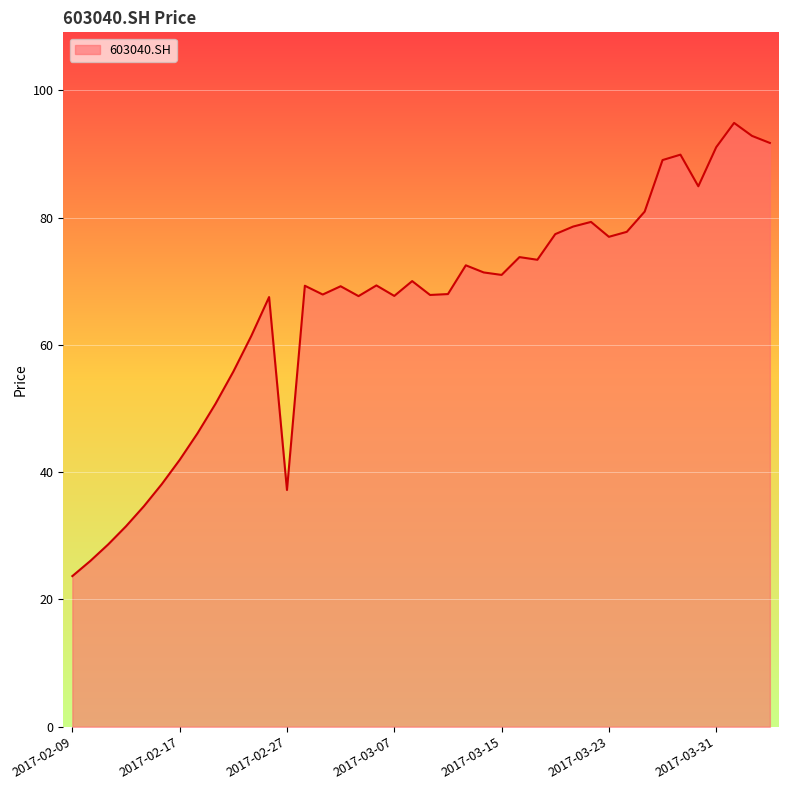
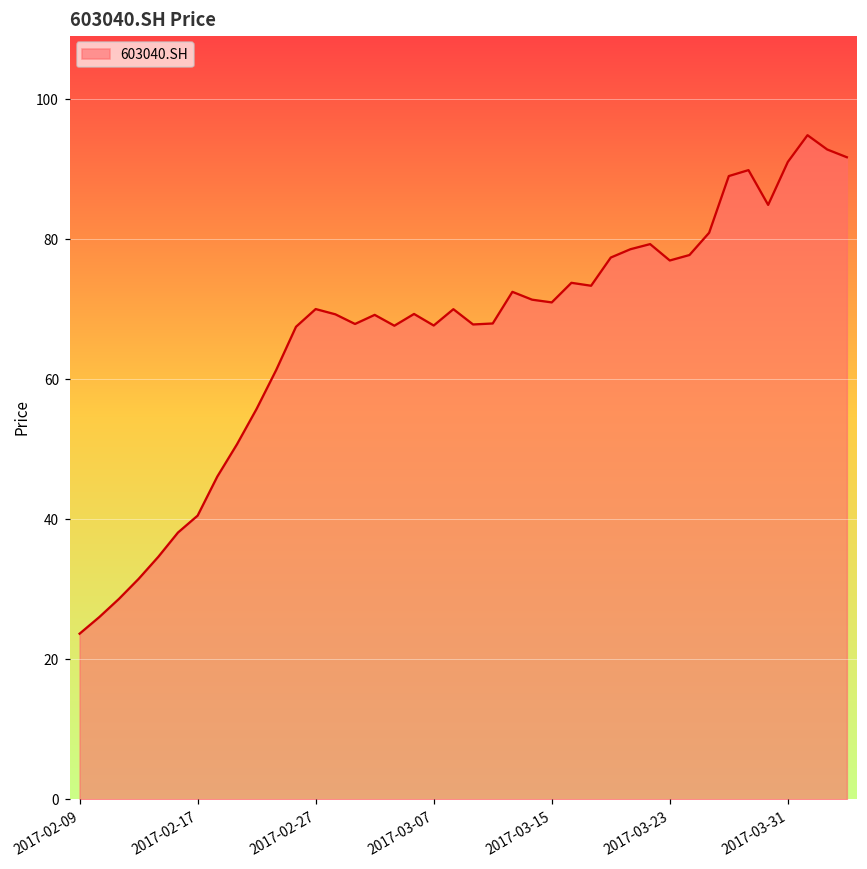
  {
    "2017-02-09": 24,
-   "2017-02-17": 42,
-   "2017-02-27": 37,
+   "2017-02-17": 41,
+   "2017-02-27": 70,
    "2017-03-07": 68,
    "2017-03-15": 71,
    "2017-03-23": 77,
    "2017-03-31": 91
  }
